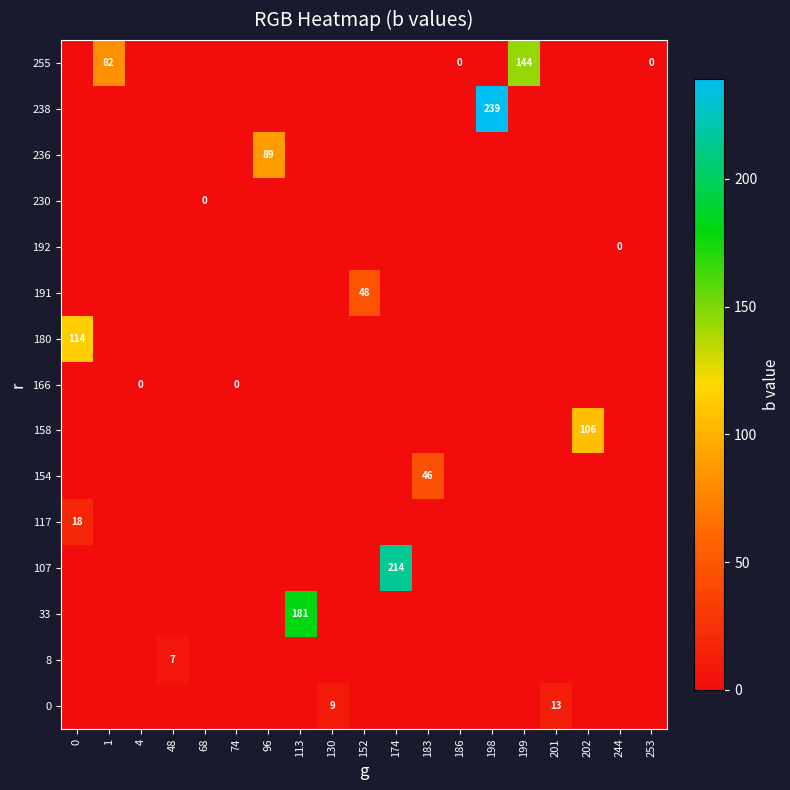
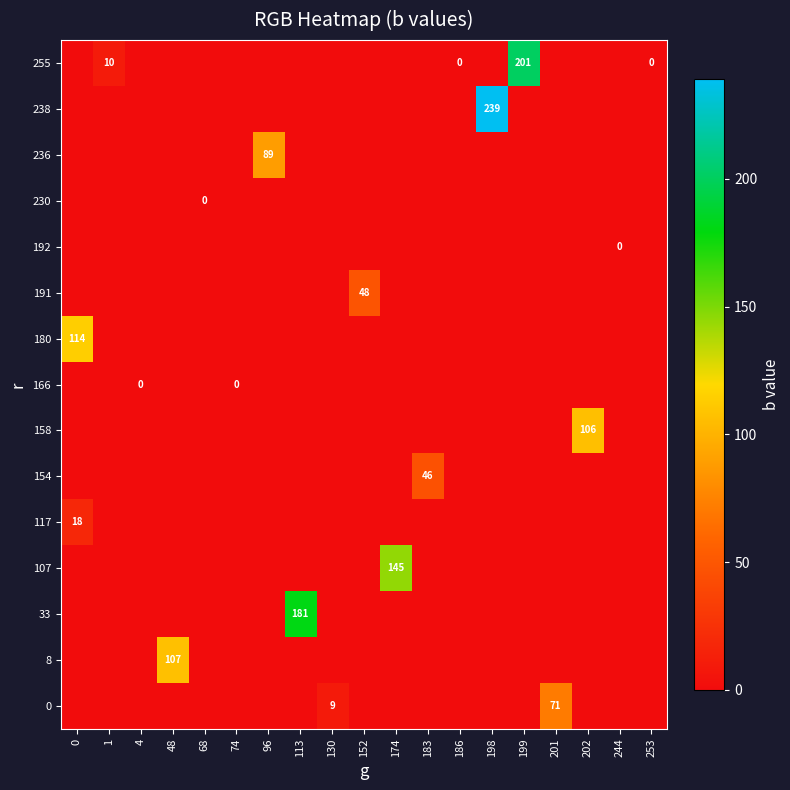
  {
    "255": {
-     "1": 82,
+     "1": 10,
      "186": 0,
-     "199": 144,
+     "199": 201,
      "253": 0
    },
    "238": {
      "198": 239
    },
    "236": {
      "96": 89
    },
    "230": {
      "68": 0
    },
    "192": {
      "244": 0
    },
    "191": {
      "152": 48
    },
    "180": {
      "0": 114
    },
    "166": {
      "4": 0,
      "74": 0
    },
    "158": {
      "202": 106
    },
    "154": {
      "183": 46
    },
    "117": {
      "0": 18
    },
    "107": {
-     "174": 214
+     "174": 145
    },
    "33": {
      "113": 181
    },
    "8": {
-     "48": 7
+     "48": 107
    },
    "0": {
      "130": 9,
-     "201": 13
+     "201": 71
    }
  }
